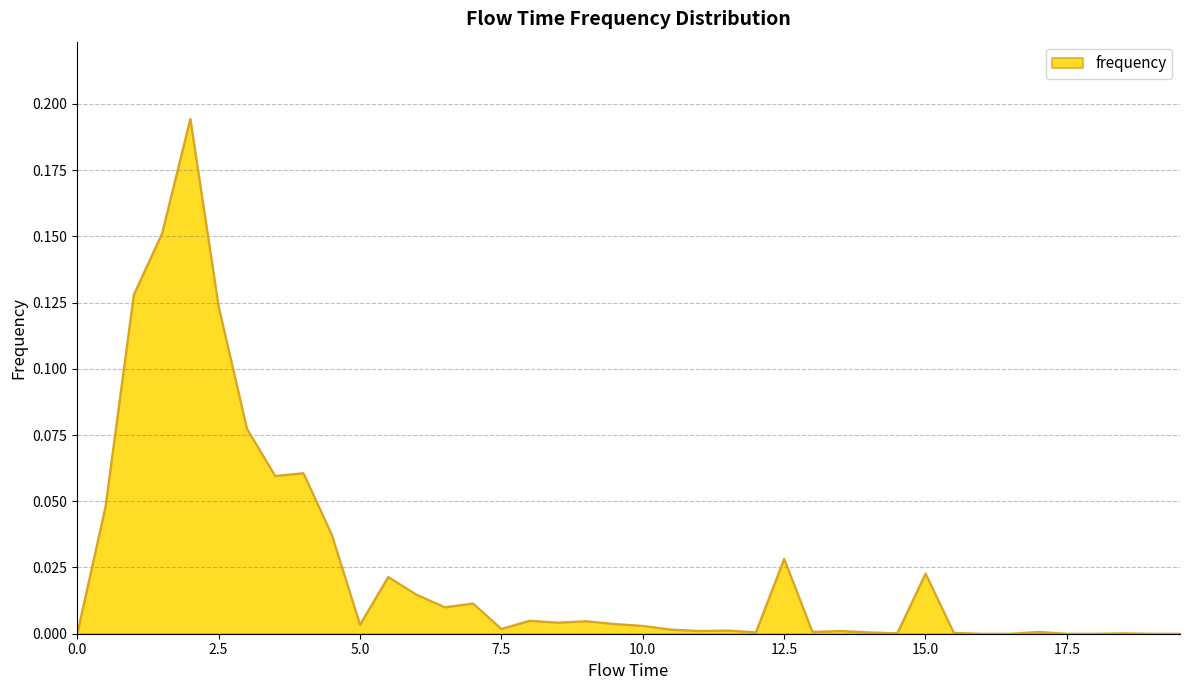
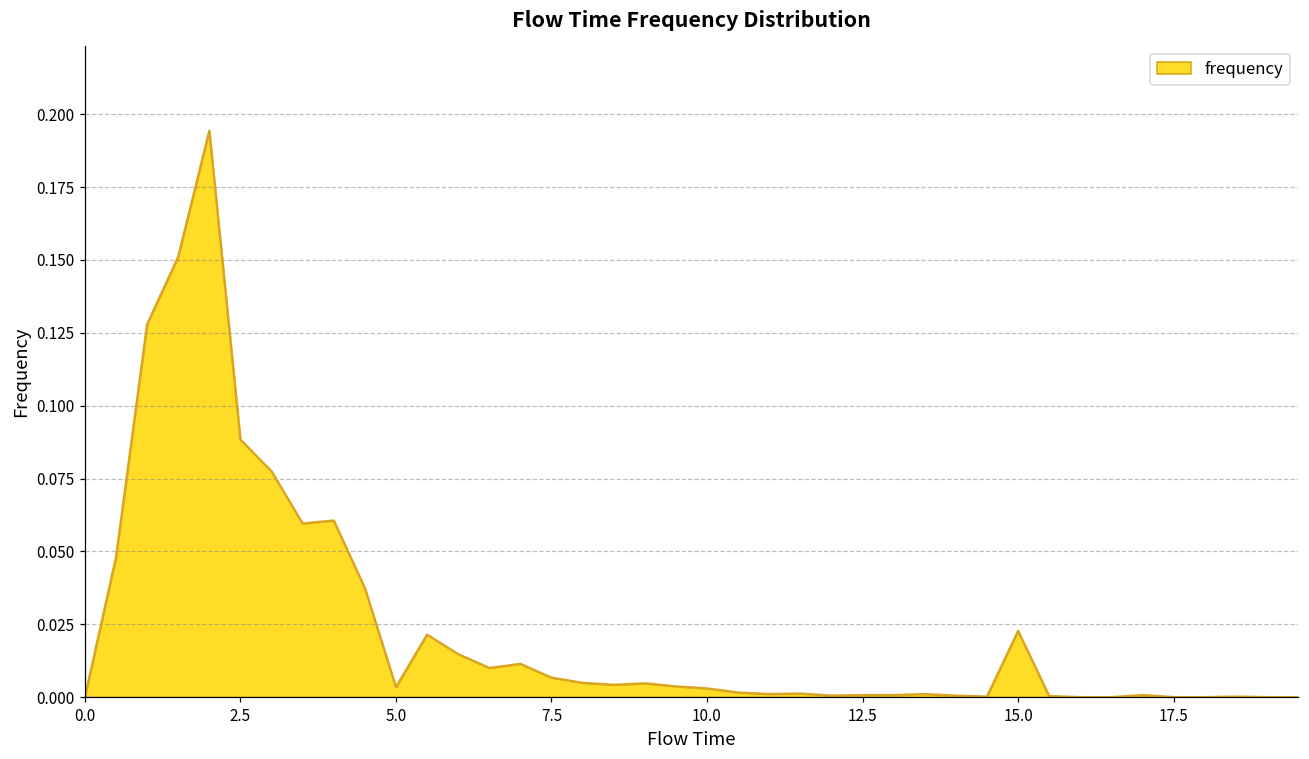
  {
    "0.0": 0.000,
-   "2.5": 0.124,
+   "2.5": 0.088,
    "5.0": 0.003,
-   "7.5": 0.002,
+   "7.5": 0.007,
    "10.0": 0.003,
-   "12.5": 0.028,
+   "12.5": 0.001,
    "15.0": 0.023,
    "17.5": 0.000
  }
